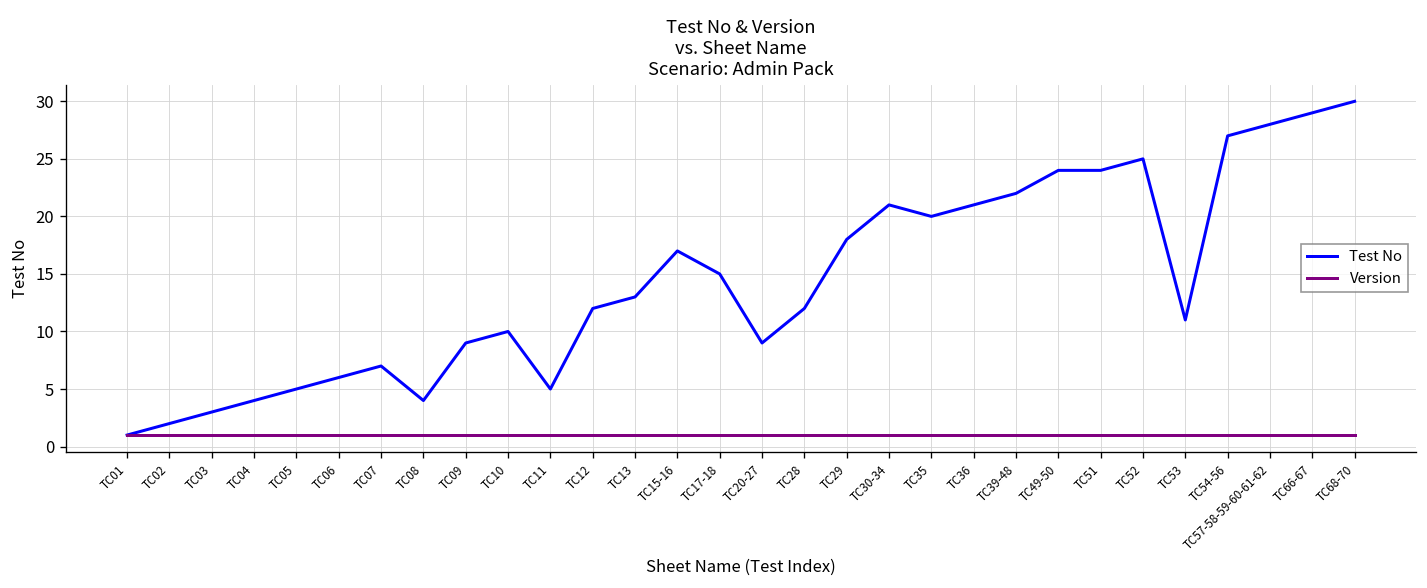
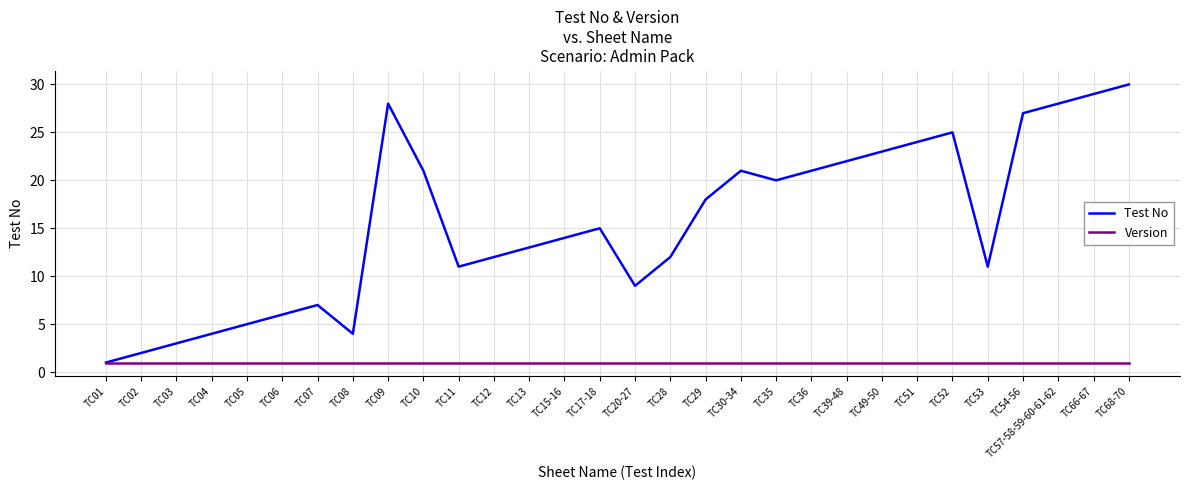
  {
    "Test No": {
      "TC02": 2,
      "TC03": 3,
      "TC04": 4,
      "TC05": 5,
      "TC06": 6,
      "TC07": 7,
      "TC08": 4,
-     "TC09": 9,
-     "TC10": 10,
-     "TC11": 5,
+     "TC09": 28,
+     "TC10": 21,
+     "TC11": 11,
      "TC12": 12,
      "TC13": 13,
-     "TC15-16": 17,
+     "TC15-16": 14,
      "TC17-18": 15,
      "TC20-27": 9,
      "TC28": 12,
      "TC29": 18,
      "TC30-34": 21,
      "TC35": 20,
      "TC36": 21,
      "TC39-48": 22,
-     "TC49-50": 24,
+     "TC49-50": 23,
      "TC51": 24,
      "TC52": 25,
      "TC53": 11,
      "TC54-56": 27,
      "TC57-58-59-60-61-62": 28,
      "TC66-67": 29,
      "TC68-70": 30
    },
    "Version": {
      "TC02": 1,
      "TC03": 1,
      "TC04": 1,
      "TC05": 1,
      "TC06": 1,
      "TC07": 1,
      "TC08": 1,
      "TC09": 1,
      "TC10": 1,
      "TC11": 1,
      "TC12": 1,
      "TC13": 1,
      "TC15-16": 1,
      "TC17-18": 1,
      "TC20-27": 1,
      "TC28": 1,
      "TC29": 1,
      "TC30-34": 1,
      "TC35": 1,
      "TC36": 1,
      "TC39-48": 1,
      "TC49-50": 1,
      "TC51": 1,
      "TC52": 1,
      "TC53": 1,
      "TC54-56": 1,
      "TC57-58-59-60-61-62": 1,
      "TC66-67": 1,
      "TC68-70": 1
    }
  }
